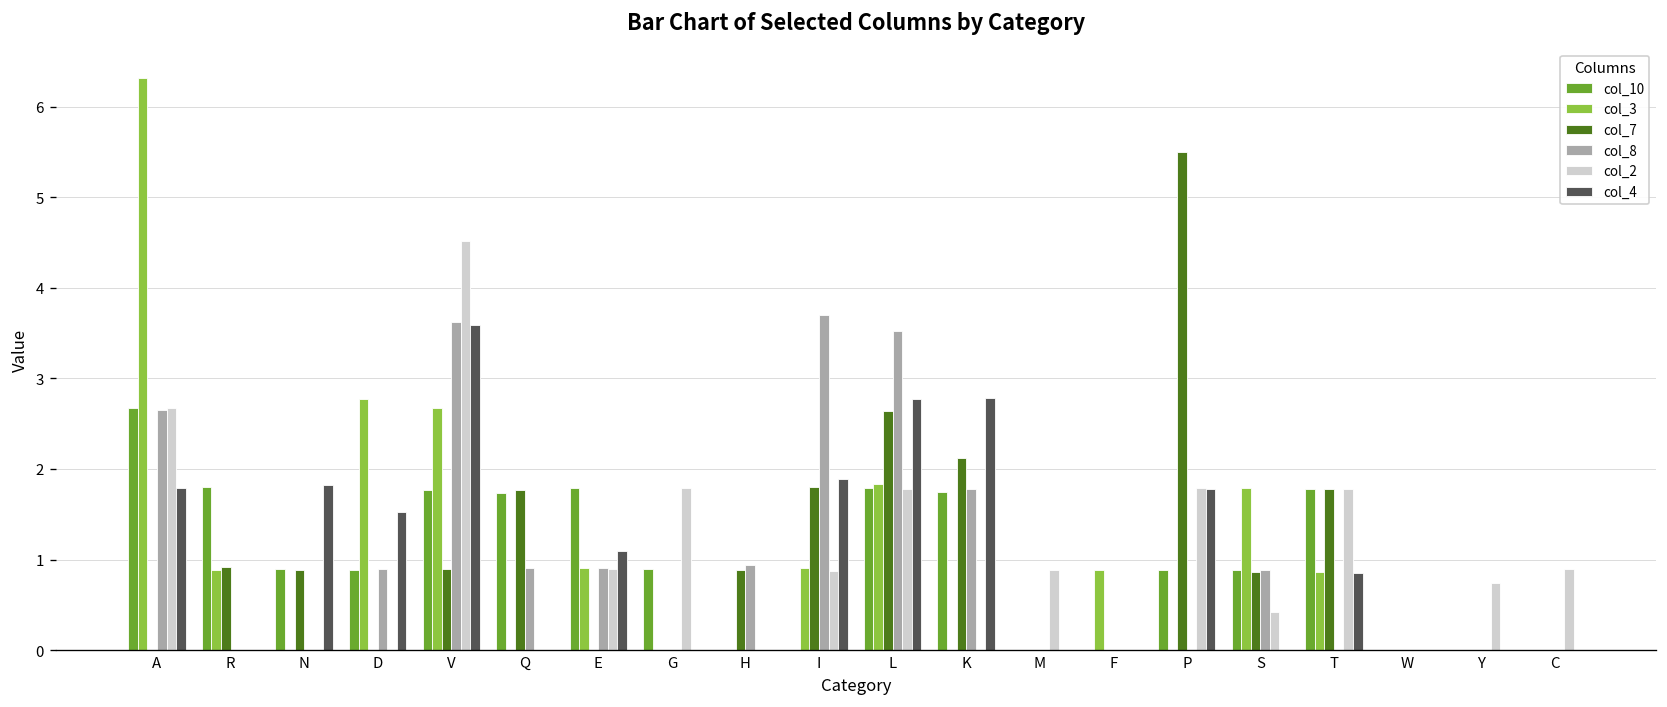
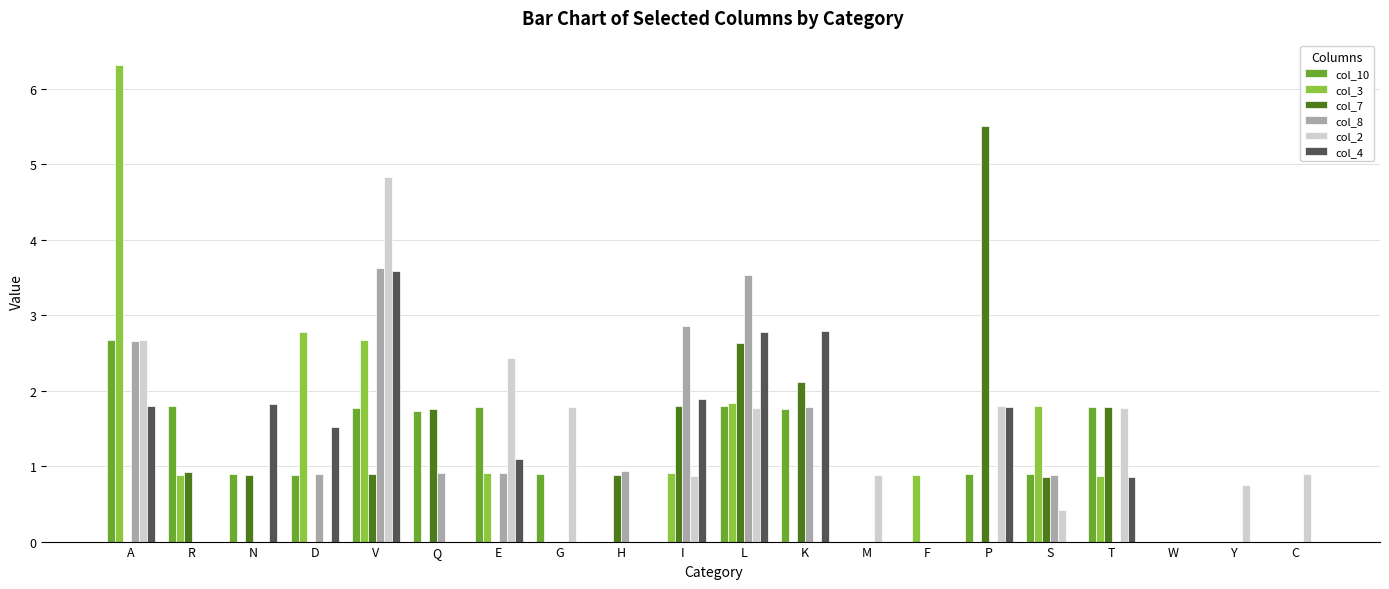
  {
    "col_8": {
      "A": 2.7,
      "R": 0.0,
      "N": 0.0,
      "D": 0.9,
      "V": 3.6,
      "Q": 0.9,
      "E": 0.9,
      "G": 0.0,
      "H": 0.9,
-     "I": 3.7,
+     "I": 2.9,
      "L": 3.5,
      "K": 1.8,
      "M": 0.0,
      "F": 0.0,
      "P": 0.0,
      "S": 0.9,
      "T": 0.0,
      "W": 0.0,
      "Y": 0.0,
      "C": 0.0
    },
    "col_2": {
      "A": 2.7,
      "R": 0.0,
      "N": 0.0,
      "D": 0.0,
-     "V": 4.5,
+     "V": 4.8,
      "Q": 0.0,
-     "E": 0.9,
+     "E": 2.4,
      "G": 1.8,
      "H": 0.0,
      "I": 0.9,
      "L": 1.8,
      "K": 0.0,
      "M": 0.9,
      "F": 0.0,
      "P": 1.8,
      "S": 0.4,
      "T": 1.8,
      "W": 0.0,
      "Y": 0.7,
      "C": 0.9
    },
    "col_4": {
      "A": 1.8,
      "R": 0.0,
      "N": 1.8,
      "D": 1.5,
      "V": 3.6,
      "Q": 0.0,
      "E": 1.1,
      "G": 0.0,
      "H": 0.0,
      "I": 1.9,
      "L": 2.8,
      "K": 2.8,
      "M": 0.0,
      "F": 0.0,
      "P": 1.8,
      "S": 0.0,
      "T": 0.9,
      "W": 0.0,
      "Y": 0.0,
      "C": 0.0
    }
  }
